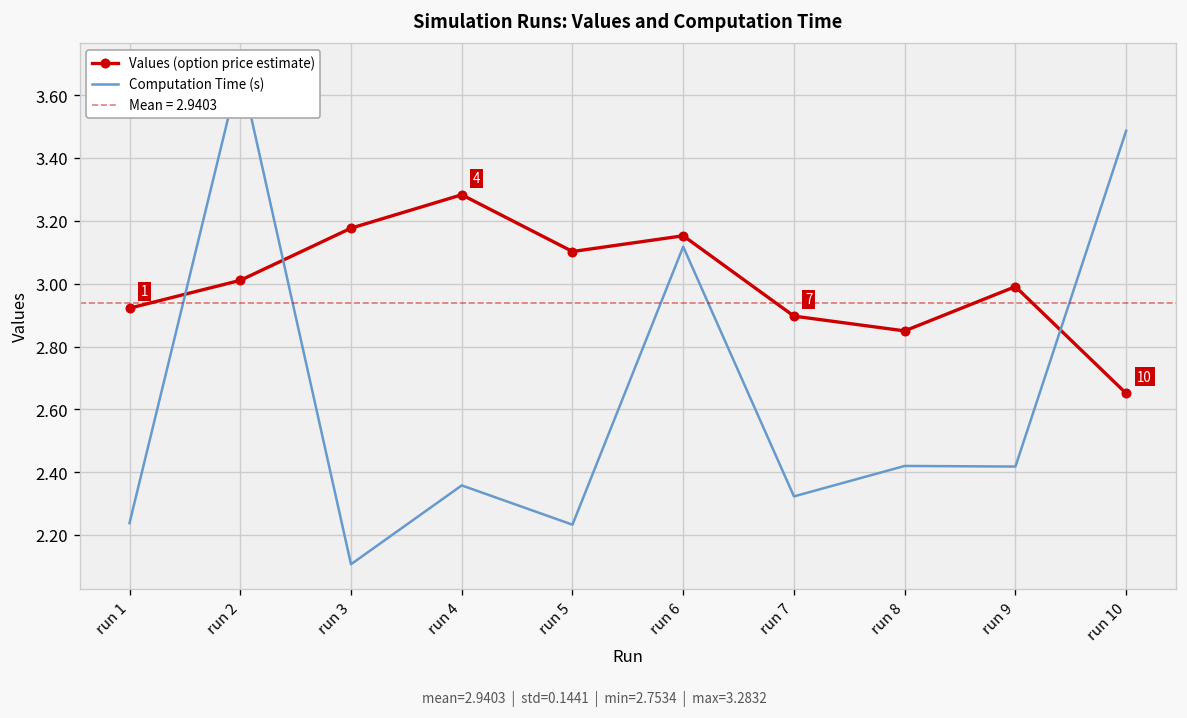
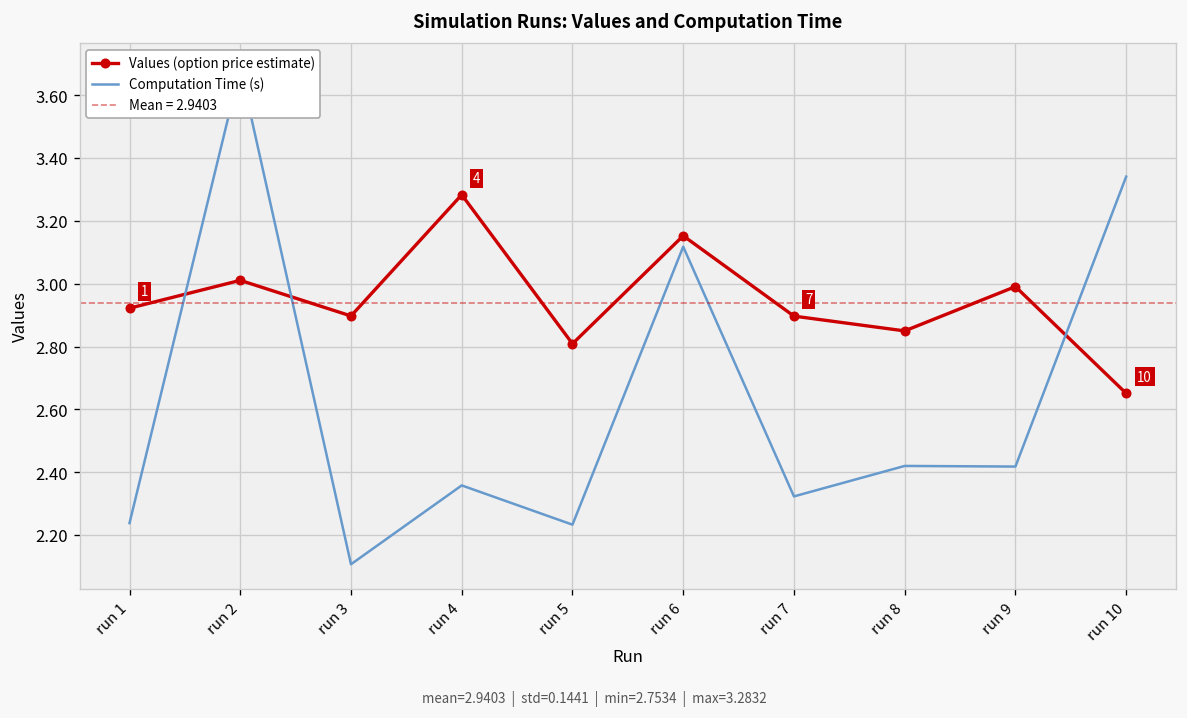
  {
    "Values (option price estimate)": {
      "run 2": 3.01,
-     "run 3": 3.18,
-     "run 5": 3.10,
+     "run 3": 2.90,
+     "run 5": 2.81,
      "run 6": 3.15,
      "run 8": 2.85,
      "run 9": 2.99
    },
    "Computation Time (s)": {
      "run 1": 2.24,
      "run 3": 2.11,
      "run 4": 2.36,
      "run 5": 2.23,
      "run 6": 3.12,
      "run 7": 2.32,
      "run 8": 2.42,
      "run 9": 2.42,
-     "run 10": 3.49
+     "run 10": 3.34
    }
  }
